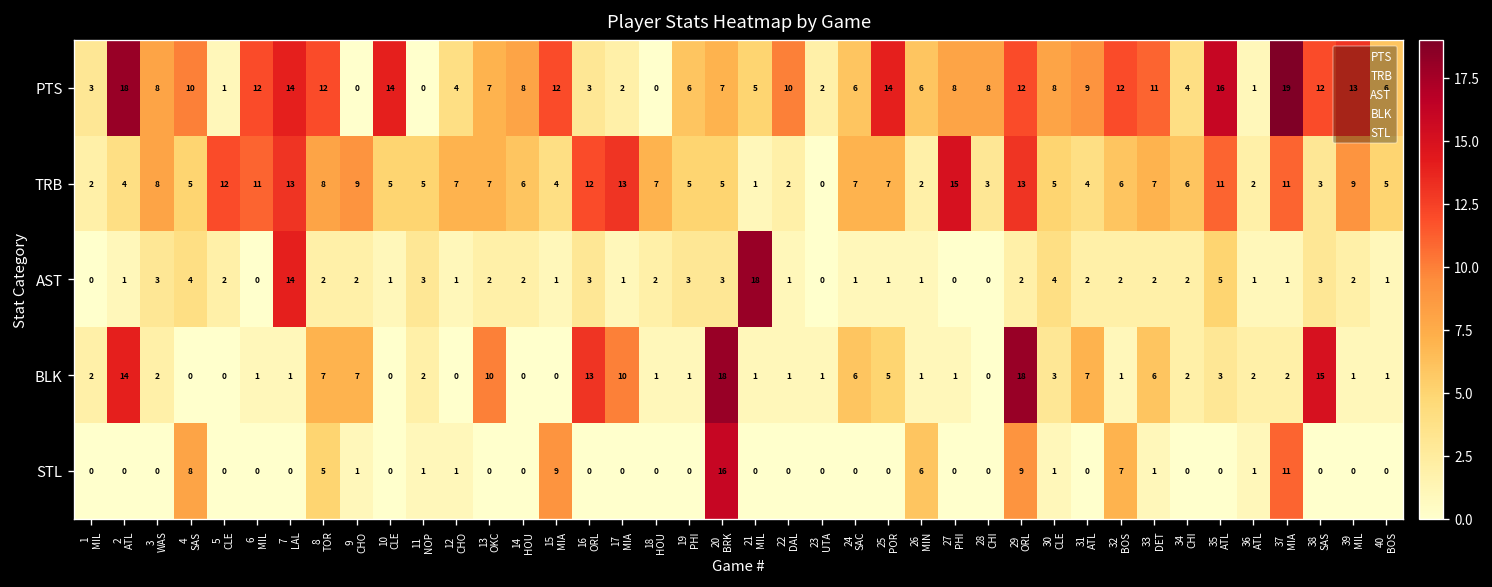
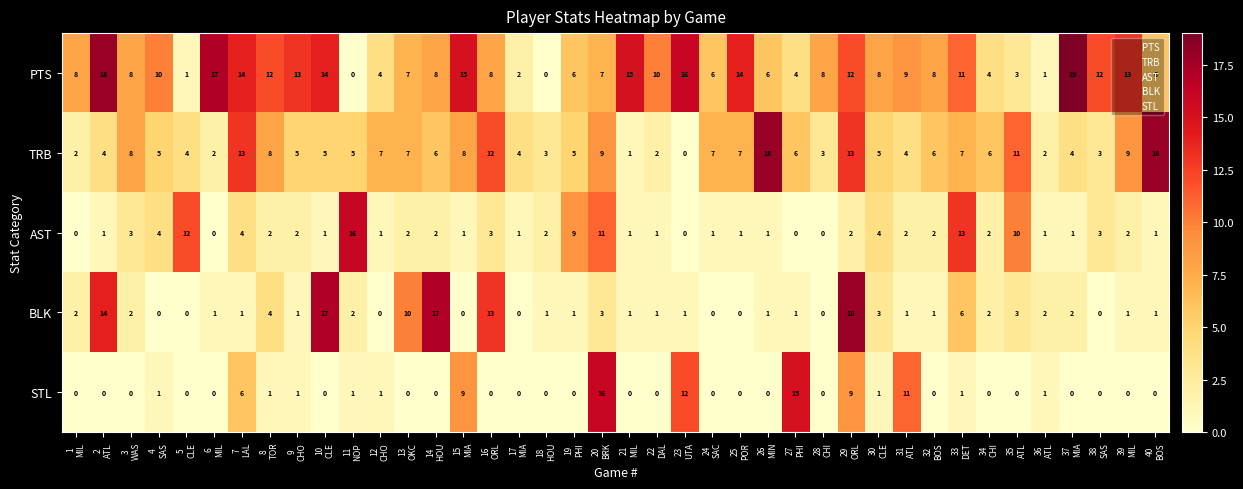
  {
    "PTS": {
-     "1 MIL": 3,
+     "1 MIL": 8,
      "2 ATL": 18,
      "3 WAS": 8,
      "4 SAS": 10,
      "5 CLE": 1,
-     "6 MIL": 12,
+     "6 MIL": 17,
      "7 LAL": 14,
      "8 TOR": 12,
-     "9 CHO": 0,
+     "9 CHO": 13,
      "10 CLE": 14,
      "11 NOP": 0,
      "12 CHO": 4,
      "13 OKC": 7,
      "14 HOU": 8,
-     "15 MIA": 12,
-     "16 ORL": 3,
+     "15 MIA": 15,
+     "16 ORL": 8,
      "17 MIA": 2,
      "18 HOU": 0,
      "19 PHI": 6,
      "20 BRK": 7,
-     "21 MIL": 5,
+     "21 MIL": 15,
      "22 DAL": 10,
-     "23 UTA": 2,
+     "23 UTA": 16,
      "24 SAC": 6,
      "25 POR": 14,
      "26 MIN": 6,
-     "27 PHI": 8,
+     "27 PHI": 4,
      "28 CHI": 8,
      "29 ORL": 12,
      "30 CLE": 8,
      "31 ATL": 9,
-     "32 BOS": 12,
+     "32 BOS": 8,
      "33 DET": 11,
      "34 CHI": 4,
-     "35 ATL": 16,
+     "35 ATL": 3,
      "36 ATL": 1,
      "37 MIA": 19,
      "38 SAS": 12
    },
    "TRB": {
      "1 MIL": 2,
      "2 ATL": 4,
      "3 WAS": 8,
      "4 SAS": 5,
-     "5 CLE": 12,
-     "6 MIL": 11,
+     "5 CLE": 4,
+     "6 MIL": 2,
      "7 LAL": 13,
      "8 TOR": 8,
-     "9 CHO": 9,
+     "9 CHO": 5,
      "10 CLE": 5,
      "11 NOP": 5,
      "12 CHO": 7,
      "13 OKC": 7,
      "14 HOU": 6,
-     "15 MIA": 4,
+     "15 MIA": 8,
      "16 ORL": 12,
-     "17 MIA": 13,
-     "18 HOU": 7,
+     "17 MIA": 4,
+     "18 HOU": 3,
      "19 PHI": 5,
-     "20 BRK": 5,
+     "20 BRK": 9,
      "21 MIL": 1,
      "22 DAL": 2,
      "23 UTA": 0,
      "24 SAC": 7,
      "25 POR": 7,
-     "26 MIN": 2,
-     "27 PHI": 15,
+     "26 MIN": 18,
+     "27 PHI": 6,
      "28 CHI": 3,
      "29 ORL": 13,
      "30 CLE": 5,
      "31 ATL": 4,
      "32 BOS": 6,
      "33 DET": 7,
      "34 CHI": 6,
      "35 ATL": 11,
      "36 ATL": 2,
-     "37 MIA": 11,
+     "37 MIA": 4,
      "38 SAS": 3,
      "39 MIL": 9,
-     "40 BOS": 5
+     "40 BOS": 18
    },
    "AST": {
      "1 MIL": 0,
      "2 ATL": 1,
      "3 WAS": 3,
      "4 SAS": 4,
-     "5 CLE": 2,
+     "5 CLE": 12,
      "6 MIL": 0,
-     "7 LAL": 14,
+     "7 LAL": 4,
      "8 TOR": 2,
      "9 CHO": 2,
      "10 CLE": 1,
-     "11 NOP": 3,
+     "11 NOP": 16,
      "12 CHO": 1,
      "13 OKC": 2,
      "14 HOU": 2,
      "15 MIA": 1,
      "16 ORL": 3,
      "17 MIA": 1,
      "18 HOU": 2,
-     "19 PHI": 3,
-     "20 BRK": 3,
-     "21 MIL": 18,
+     "19 PHI": 9,
+     "20 BRK": 11,
+     "21 MIL": 1,
      "22 DAL": 1,
      "23 UTA": 0,
      "24 SAC": 1,
      "25 POR": 1,
      "26 MIN": 1,
      "27 PHI": 0,
      "28 CHI": 0,
      "29 ORL": 2,
      "30 CLE": 4,
      "31 ATL": 2,
      "32 BOS": 2,
-     "33 DET": 2,
+     "33 DET": 13,
      "34 CHI": 2,
-     "35 ATL": 5,
+     "35 ATL": 10,
      "36 ATL": 1,
      "37 MIA": 1,
      "38 SAS": 3,
      "39 MIL": 2,
      "40 BOS": 1
    },
    "BLK": {
      "1 MIL": 2,
      "2 ATL": 14,
      "3 WAS": 2,
      "4 SAS": 0,
      "5 CLE": 0,
      "6 MIL": 1,
      "7 LAL": 1,
-     "8 TOR": 7,
-     "9 CHO": 7,
-     "10 CLE": 0,
+     "8 TOR": 4,
+     "9 CHO": 1,
+     "10 CLE": 17,
      "11 NOP": 2,
      "12 CHO": 0,
      "13 OKC": 10,
-     "14 HOU": 0,
+     "14 HOU": 17,
      "15 MIA": 0,
      "16 ORL": 13,
-     "17 MIA": 10,
+     "17 MIA": 0,
      "18 HOU": 1,
      "19 PHI": 1,
-     "20 BRK": 18,
+     "20 BRK": 3,
      "21 MIL": 1,
      "22 DAL": 1,
      "23 UTA": 1,
-     "24 SAC": 6,
-     "25 POR": 5,
+     "24 SAC": 0,
+     "25 POR": 0,
      "26 MIN": 1,
      "27 PHI": 1,
      "28 CHI": 0,
      "29 ORL": 18,
      "30 CLE": 3,
-     "31 ATL": 7,
+     "31 ATL": 1,
      "32 BOS": 1,
      "33 DET": 6,
      "34 CHI": 2,
      "35 ATL": 3,
      "36 ATL": 2,
      "37 MIA": 2,
-     "38 SAS": 15,
+     "38 SAS": 0,
      "39 MIL": 1,
      "40 BOS": 1
    },
    "STL": {
      "1 MIL": 0,
      "2 ATL": 0,
      "3 WAS": 0,
-     "4 SAS": 8,
+     "4 SAS": 1,
      "5 CLE": 0,
      "6 MIL": 0,
-     "7 LAL": 0,
-     "8 TOR": 5,
+     "7 LAL": 6,
+     "8 TOR": 1,
      "9 CHO": 1,
      "10 CLE": 0,
      "11 NOP": 1,
      "12 CHO": 1,
      "13 OKC": 0,
      "14 HOU": 0,
      "15 MIA": 9,
      "16 ORL": 0,
      "17 MIA": 0,
      "18 HOU": 0,
      "19 PHI": 0,
      "20 BRK": 16,
      "21 MIL": 0,
      "22 DAL": 0,
-     "23 UTA": 0,
+     "23 UTA": 12,
      "24 SAC": 0,
      "25 POR": 0,
-     "26 MIN": 6,
-     "27 PHI": 0,
+     "26 MIN": 0,
+     "27 PHI": 15,
      "28 CHI": 0,
      "29 ORL": 9,
      "30 CLE": 1,
-     "31 ATL": 0,
-     "32 BOS": 7,
+     "31 ATL": 11,
+     "32 BOS": 0,
      "33 DET": 1,
      "34 CHI": 0,
      "35 ATL": 0,
      "36 ATL": 1,
-     "37 MIA": 11,
+     "37 MIA": 0,
      "38 SAS": 0,
      "39 MIL": 0,
      "40 BOS": 0
    }
  }
